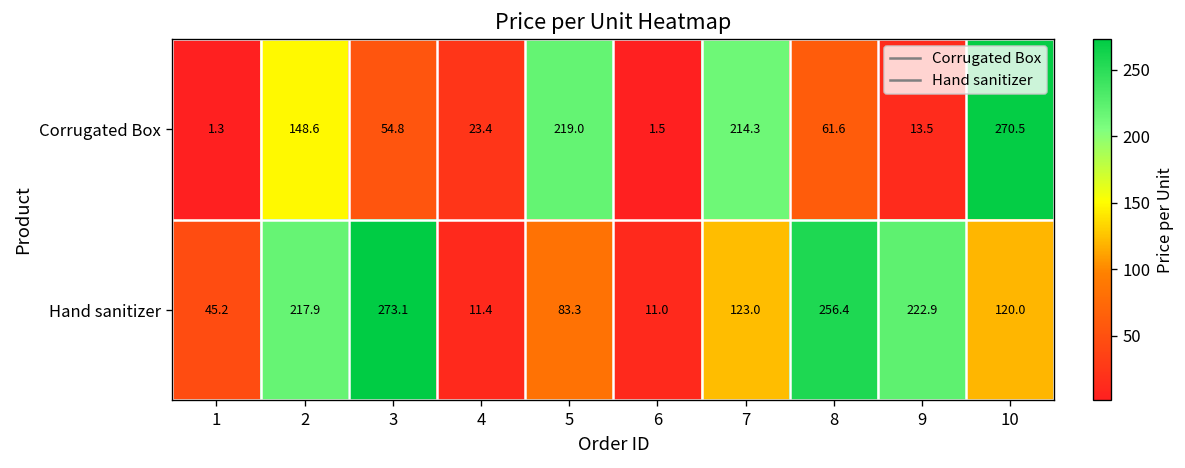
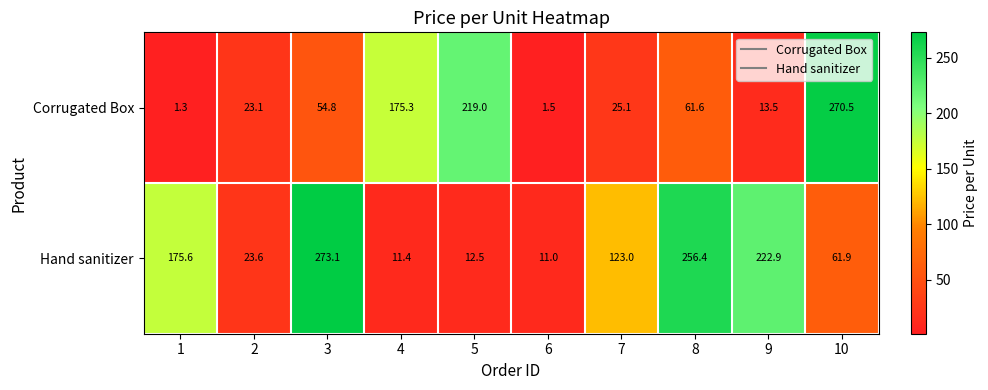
  {
    "Corrugated Box": {
      "1": 1.3,
-     "2": 148.6,
+     "2": 23.1,
      "3": 54.8,
-     "4": 23.4,
+     "4": 175.3,
      "5": 219.0,
      "6": 1.5,
-     "7": 214.3,
+     "7": 25.1,
      "8": 61.6,
      "9": 13.5,
      "10": 270.5
    },
    "Hand sanitizer": {
-     "1": 45.2,
-     "2": 217.9,
+     "1": 175.6,
+     "2": 23.6,
      "3": 273.1,
      "4": 11.4,
-     "5": 83.3,
+     "5": 12.5,
      "6": 11.0,
      "7": 123.0,
      "8": 256.4,
      "9": 222.9,
-     "10": 120.0
+     "10": 61.9
    }
  }
